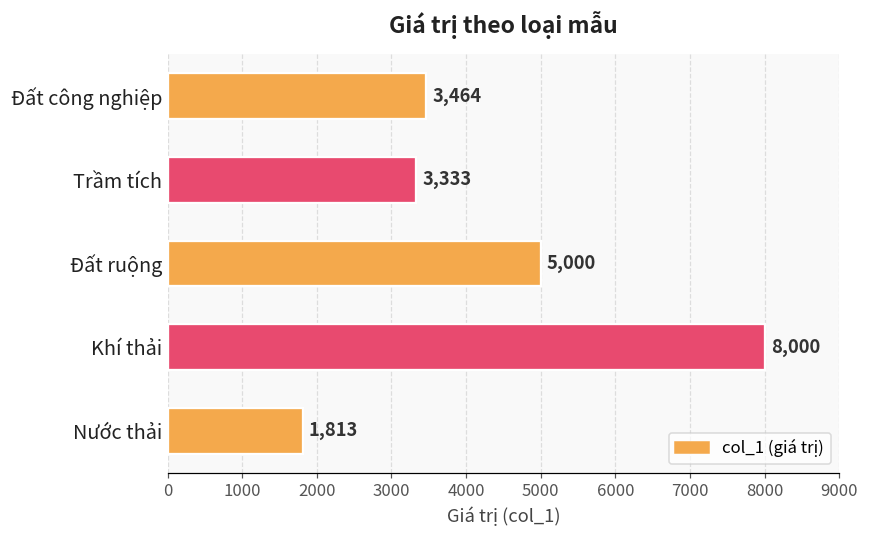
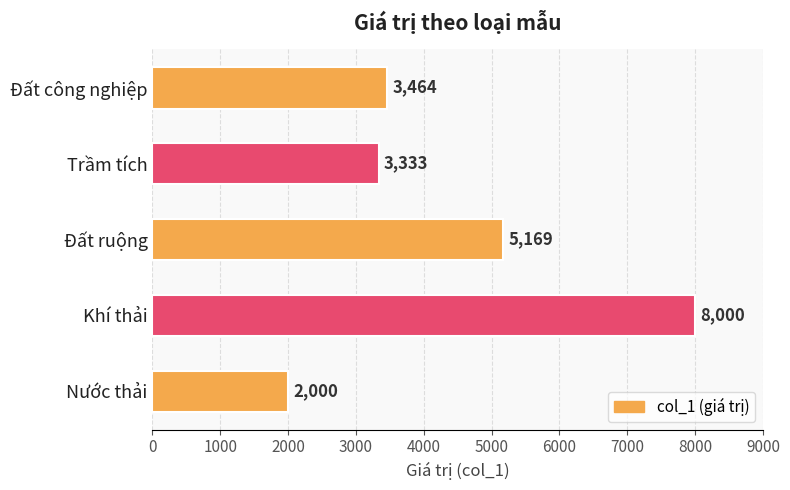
  {
    "Đất công nghiệp": "3,464",
    "Trầm tích": "3,333",
-   "Đất ruộng": "5,000",
+   "Đất ruộng": "5,169",
    "Khí thải": "8,000",
-   "Nước thải": "1,813"
+   "Nước thải": "2,000"
  }
